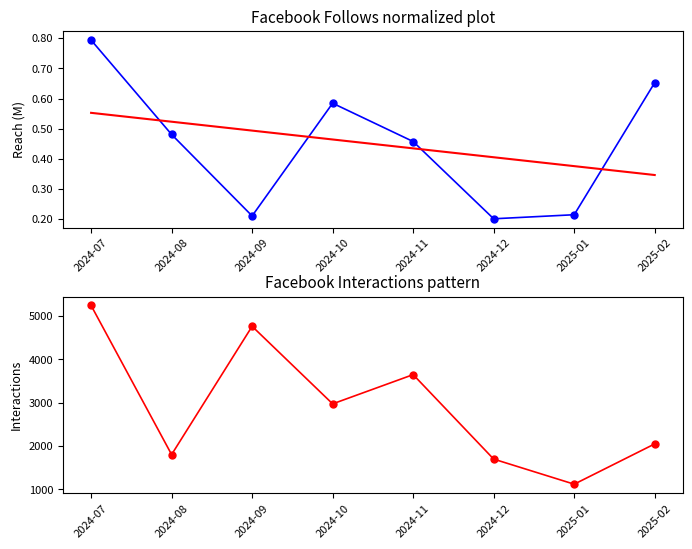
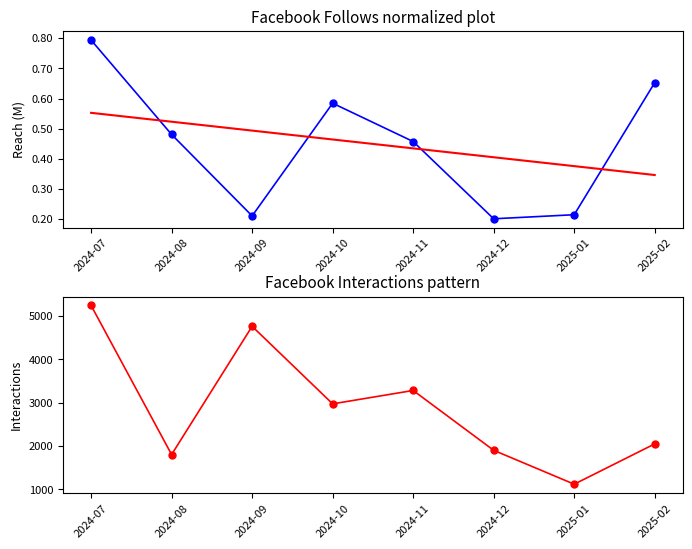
  {
    "Facebook Interactions pattern": {
      "2024-07": 5200,
      "2024-08": 1800,
      "2024-09": 4800,
      "2024-10": 3000,
-     "2024-11": 3700,
-     "2024-12": 1700,
+     "2024-11": 3300,
+     "2024-12": 1900,
      "2025-01": 1100,
      "2025-02": 2100
    }
  }
